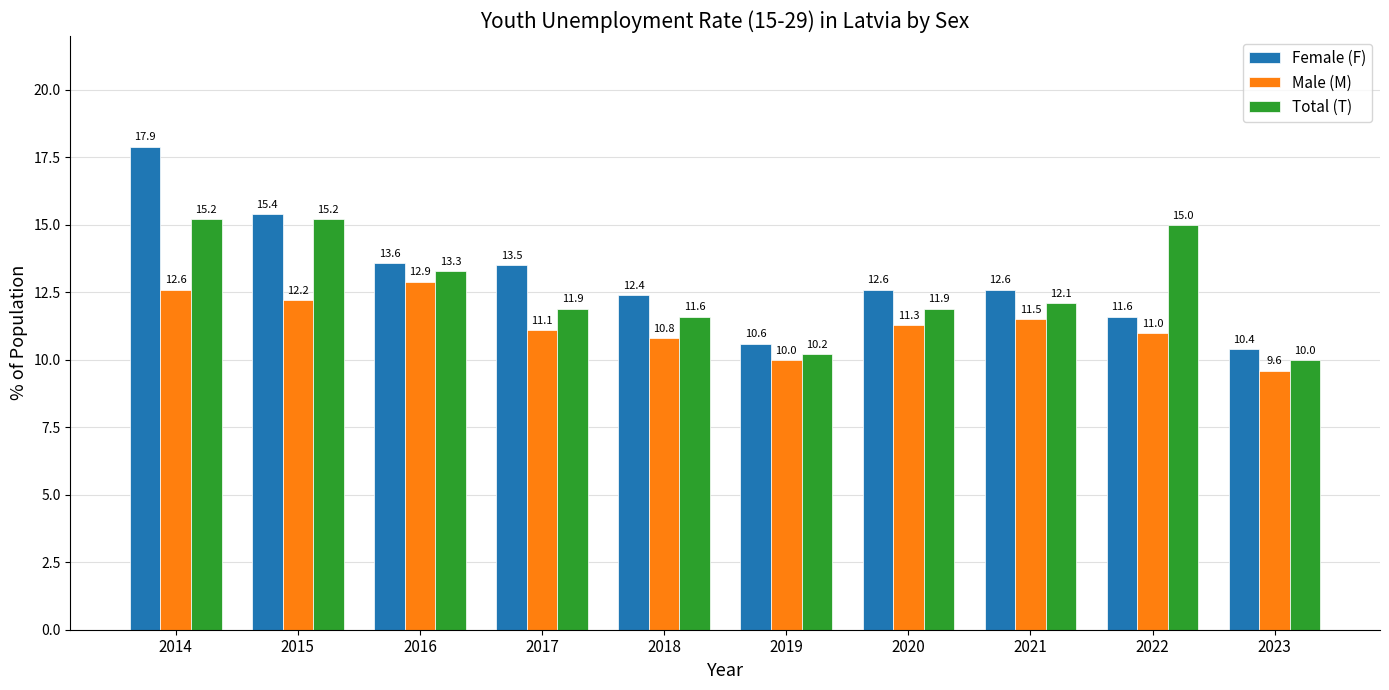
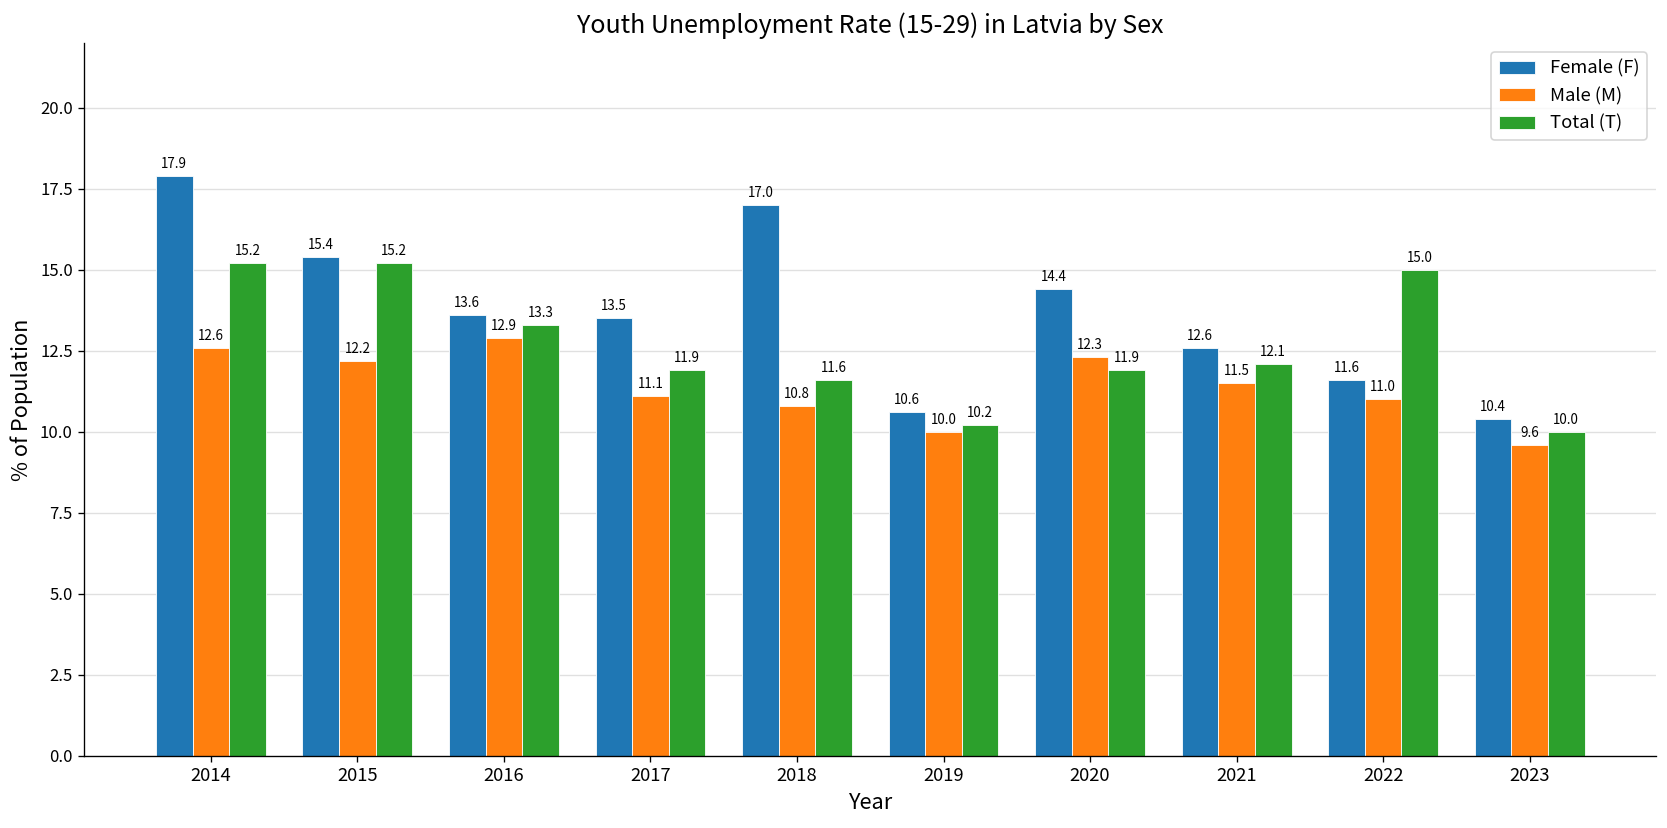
  {
    "Female (F)": {
      "2014": 17.9,
      "2015": 15.4,
      "2016": 13.6,
      "2017": 13.5,
-     "2018": 12.4,
+     "2018": 17.0,
      "2019": 10.6,
-     "2020": 12.6,
+     "2020": 14.4,
      "2021": 12.6,
      "2022": 11.6,
      "2023": 10.4
    },
    "Male (M)": {
      "2014": 12.6,
      "2015": 12.2,
      "2016": 12.9,
      "2017": 11.1,
      "2018": 10.8,
      "2019": 10.0,
-     "2020": 11.3,
+     "2020": 12.3,
      "2021": 11.5,
      "2022": 11.0,
      "2023": 9.6
    },
    "Total (T)": {
      "2014": 15.2,
      "2015": 15.2,
      "2016": 13.3,
      "2017": 11.9,
      "2018": 11.6,
      "2019": 10.2,
      "2020": 11.9,
      "2021": 12.1,
      "2022": 15.0,
      "2023": 10.0
    }
  }
